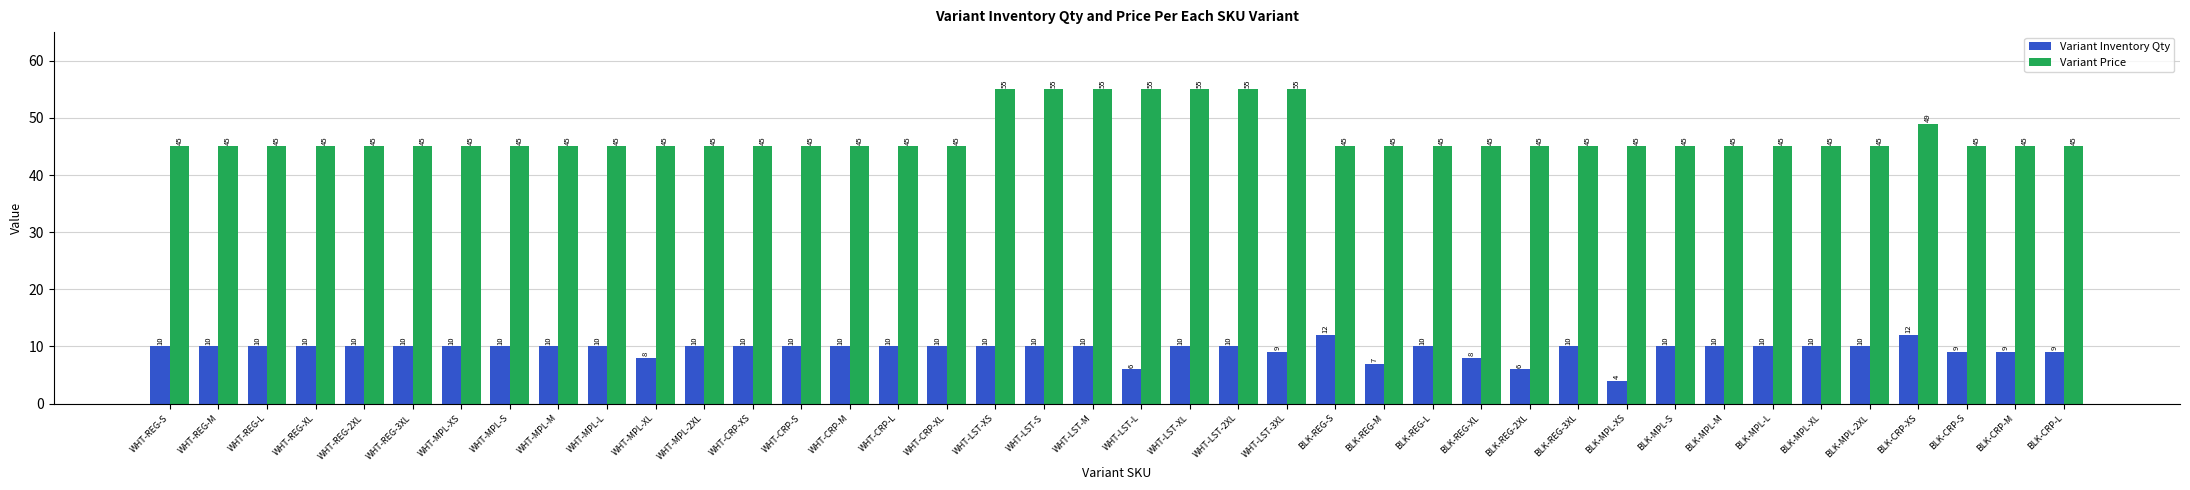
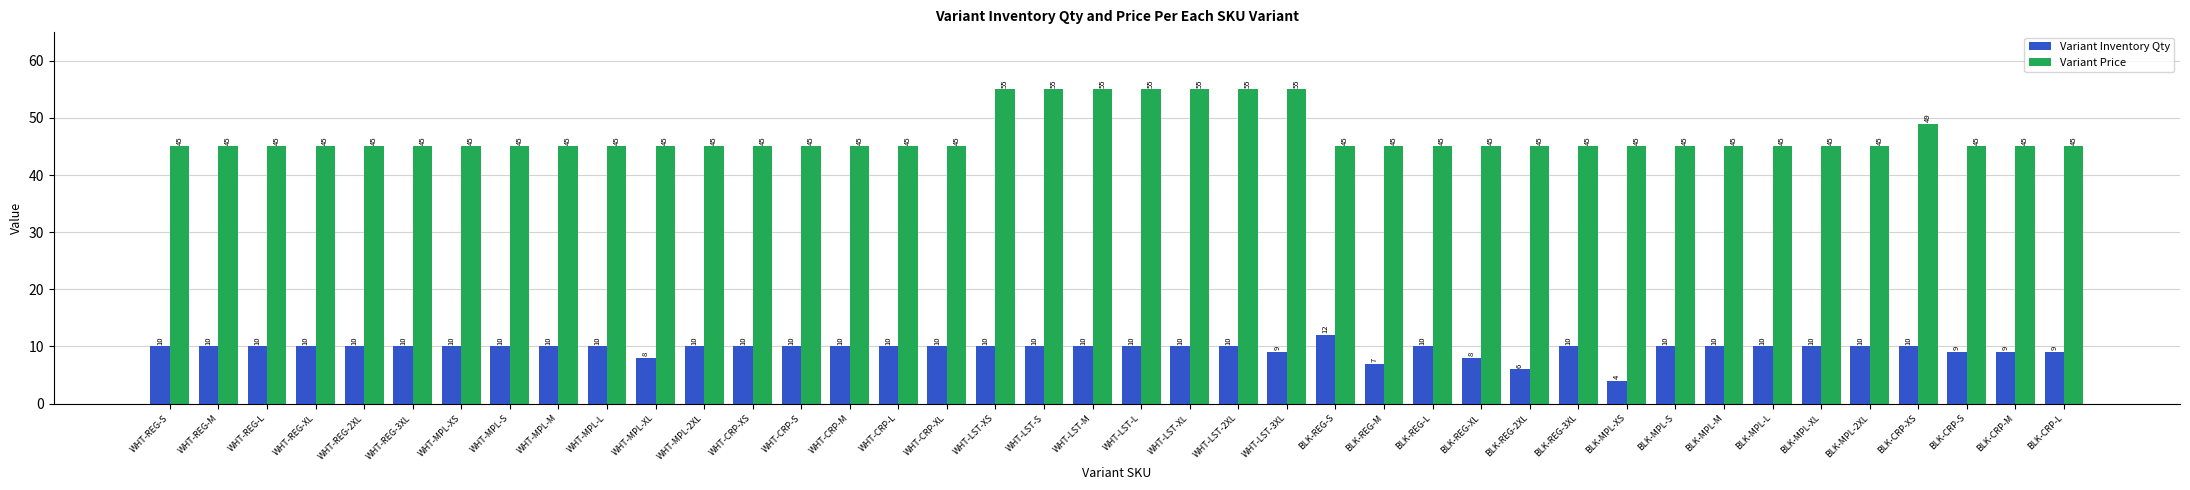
  {
    "Variant Inventory Qty": {
      "WHT-REG-S": 10,
      "WHT-REG-M": 10,
      "WHT-REG-L": 10,
      "WHT-REG-XL": 10,
      "WHT-REG-2XL": 10,
      "WHT-REG-3XL": 10,
      "WHT-MPL-XS": 10,
      "WHT-MPL-S": 10,
      "WHT-MPL-M": 10,
      "WHT-MPL-L": 10,
      "WHT-MPL-XL": 8,
      "WHT-MPL-2XL": 10,
      "WHT-CRP-XS": 10,
      "WHT-CRP-S": 10,
      "WHT-CRP-M": 10,
      "WHT-CRP-L": 10,
      "WHT-CRP-XL": 10,
      "WHT-LST-XS": 10,
      "WHT-LST-S": 10,
      "WHT-LST-M": 10,
-     "WHT-LST-L": 6,
+     "WHT-LST-L": 10,
      "WHT-LST-XL": 10,
      "WHT-LST-2XL": 10,
      "WHT-LST-3XL": 9,
      "BLK-REG-S": 12,
      "BLK-REG-M": 7,
      "BLK-REG-L": 10,
      "BLK-REG-XL": 8,
      "BLK-REG-2XL": 6,
      "BLK-REG-3XL": 10,
      "BLK-MPL-XS": 4,
      "BLK-MPL-S": 10,
      "BLK-MPL-M": 10,
      "BLK-MPL-L": 10,
      "BLK-MPL-XL": 10,
      "BLK-MPL-2XL": 10,
-     "BLK-CRP-XS": 12,
+     "BLK-CRP-XS": 10,
      "BLK-CRP-S": 9,
      "BLK-CRP-M": 9,
      "BLK-CRP-L": 9
    },
    "Variant Price": {
      "WHT-REG-S": 45,
      "WHT-REG-M": 45,
      "WHT-REG-L": 45,
      "WHT-REG-XL": 45,
      "WHT-REG-2XL": 45,
      "WHT-REG-3XL": 45,
      "WHT-MPL-XS": 45,
      "WHT-MPL-S": 45,
      "WHT-MPL-M": 45,
      "WHT-MPL-L": 45,
      "WHT-MPL-XL": 45,
      "WHT-MPL-2XL": 45,
      "WHT-CRP-XS": 45,
      "WHT-CRP-S": 45,
      "WHT-CRP-M": 45,
      "WHT-CRP-L": 45,
      "WHT-CRP-XL": 45,
      "WHT-LST-XS": 55,
      "WHT-LST-S": 55,
      "WHT-LST-M": 55,
      "WHT-LST-L": 55,
      "WHT-LST-XL": 55,
      "WHT-LST-2XL": 55,
      "WHT-LST-3XL": 55,
      "BLK-REG-S": 45,
      "BLK-REG-M": 45,
      "BLK-REG-L": 45,
      "BLK-REG-XL": 45,
      "BLK-REG-2XL": 45,
      "BLK-REG-3XL": 45,
      "BLK-MPL-XS": 45,
      "BLK-MPL-S": 45,
      "BLK-MPL-M": 45,
      "BLK-MPL-L": 45,
      "BLK-MPL-XL": 45,
      "BLK-MPL-2XL": 45,
      "BLK-CRP-XS": 49,
      "BLK-CRP-S": 45,
      "BLK-CRP-M": 45,
      "BLK-CRP-L": 45
    }
  }
